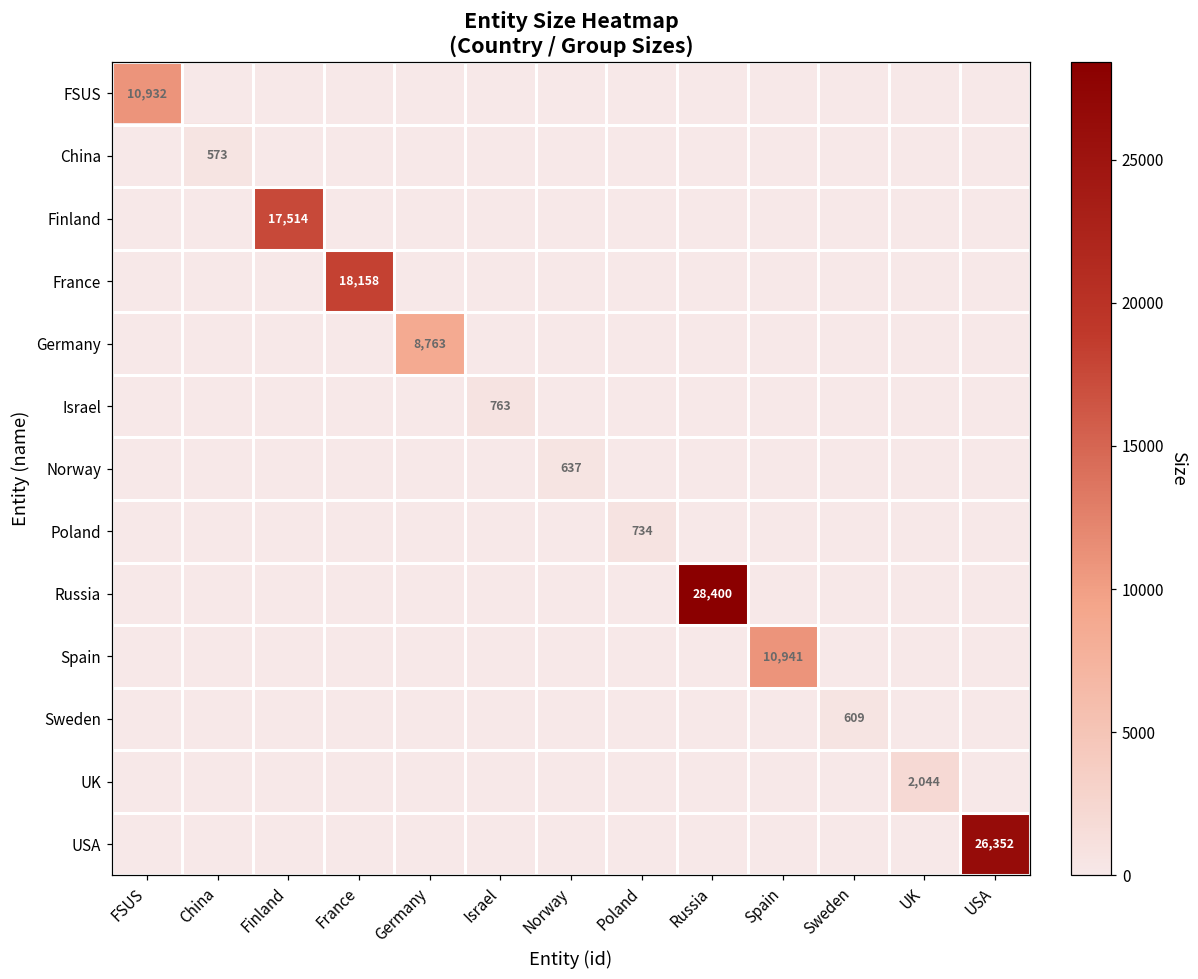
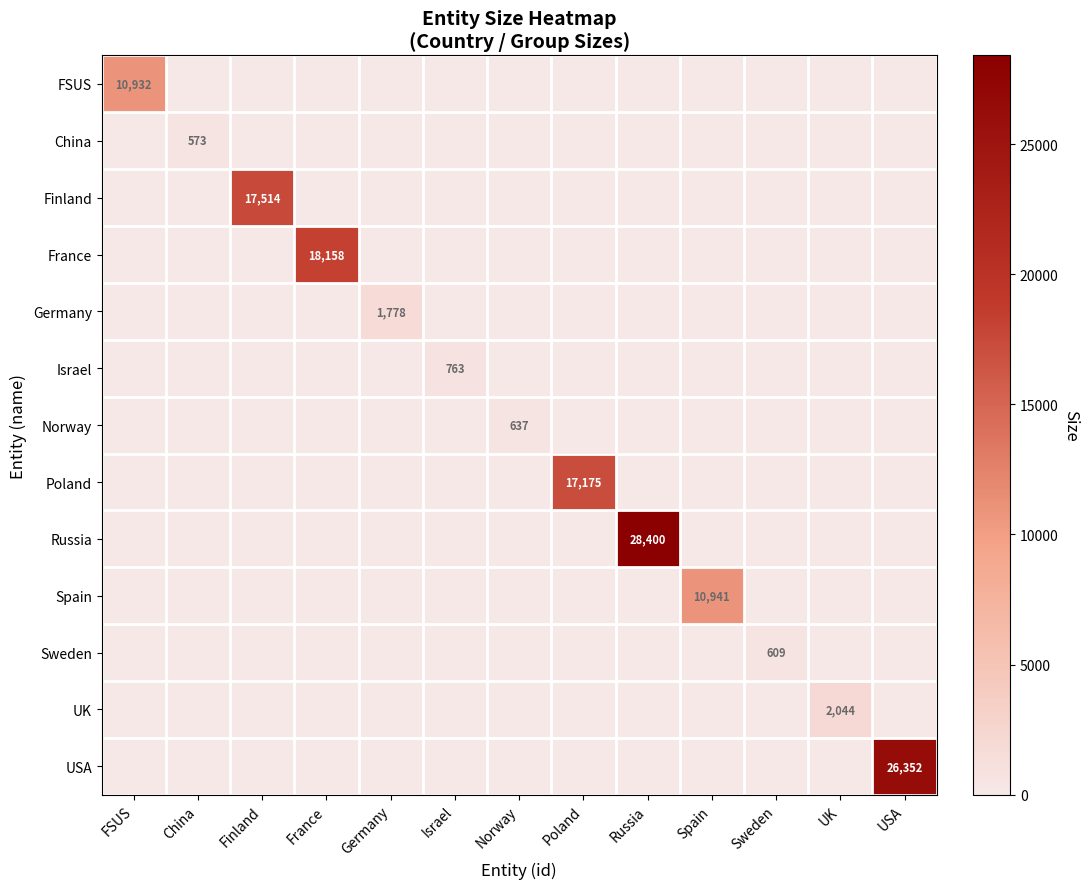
  {
    "FSUS": {
      "FSUS": "10,932"
    },
    "China": {
      "China": "573"
    },
    "Finland": {
      "Finland": "17,514"
    },
    "France": {
      "France": "18,158"
    },
    "Germany": {
-     "Germany": "8,763"
+     "Germany": "1,778"
    },
    "Israel": {
      "Israel": "763"
    },
    "Norway": {
      "Norway": "637"
    },
    "Poland": {
-     "Poland": "734"
+     "Poland": "17,175"
    },
    "Russia": {
      "Russia": "28,400"
    },
    "Spain": {
      "Spain": "10,941"
    },
    "Sweden": {
      "Sweden": "609"
    },
    "UK": {
      "UK": "2,044"
    },
    "USA": {
      "USA": "26,352"
    }
  }
